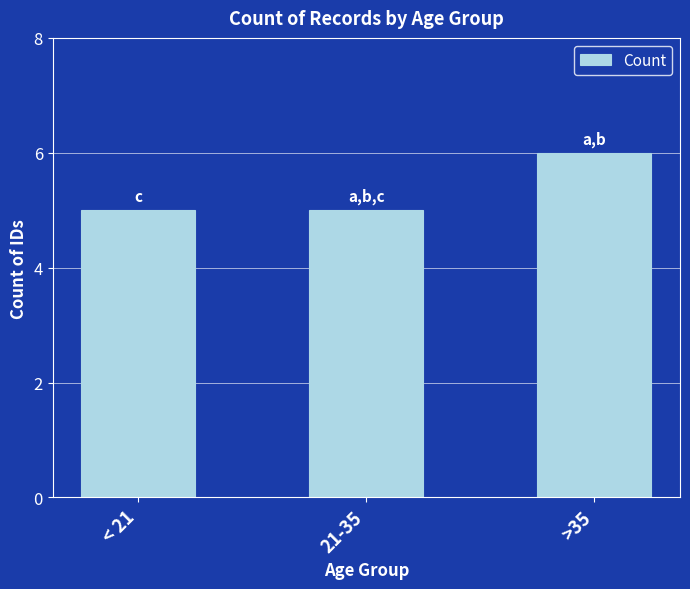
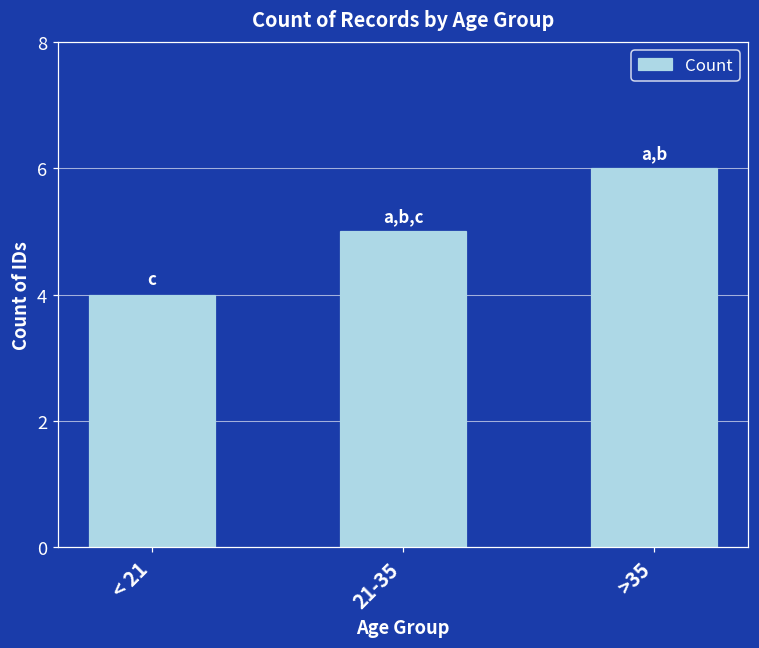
  {
-   "< 21": 5,
+   "< 21": 4,
    "21-35": 5,
    ">35": 6
  }
